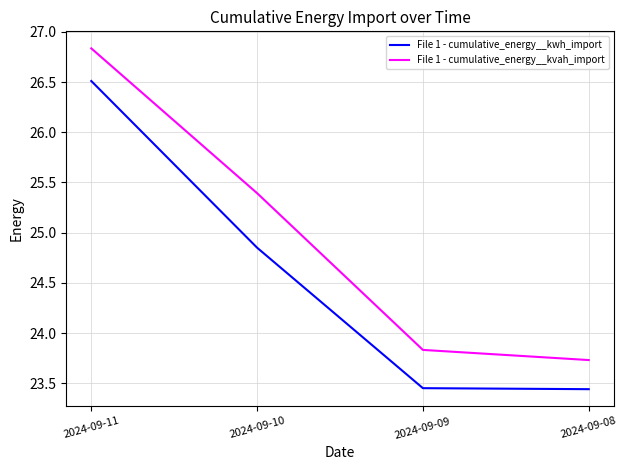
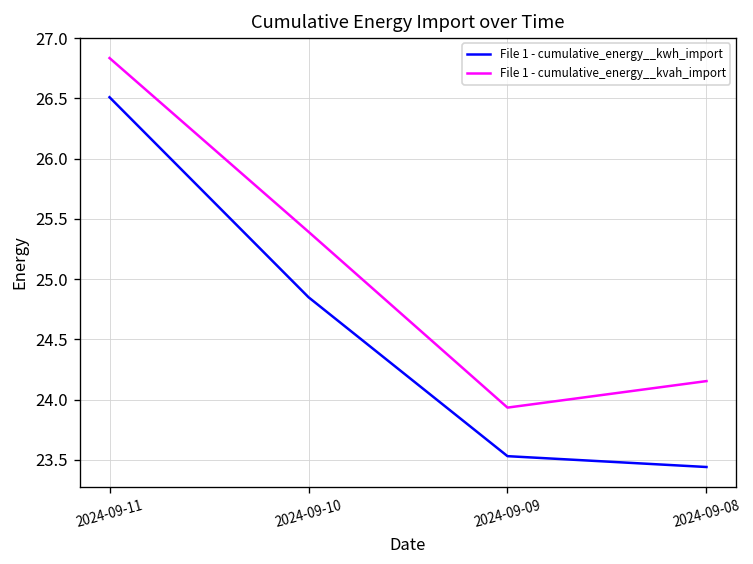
  {
    "File 1 - cumulative_energy__kwh_import": {
      "2024-09-11": 26.51,
      "2024-09-10": 24.85,
-     "2024-09-09": 23.45,
+     "2024-09-09": 23.53,
      "2024-09-08": 23.44
    },
    "File 1 - cumulative_energy__kvah_import": {
      "2024-09-11": 26.84,
      "2024-09-10": 25.39,
-     "2024-09-09": 23.83,
-     "2024-09-08": 23.73
+     "2024-09-09": 23.93,
+     "2024-09-08": 24.15
    }
  }
